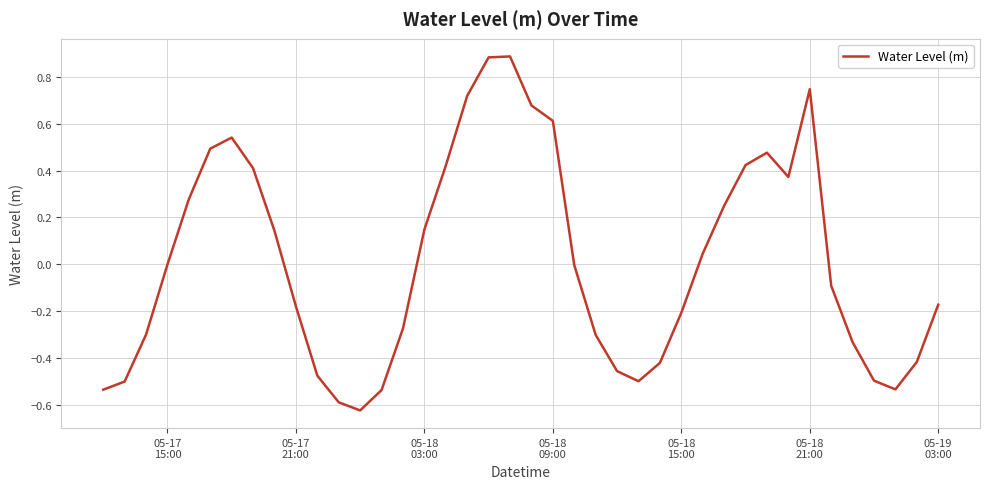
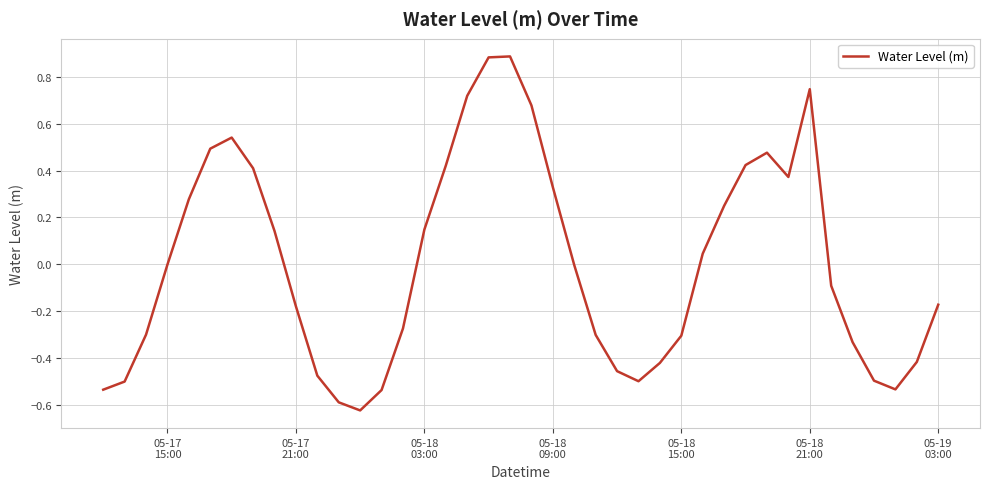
  {
    "05-17 15:00": 0.00,
    "05-17 21:00": -0.18,
    "05-18 03:00": 0.15,
-   "05-18 09:00": 0.61,
-   "05-18 15:00": -0.21,
+   "05-18 09:00": 0.33,
+   "05-18 15:00": -0.30,
    "05-18 21:00": 0.75,
    "05-19 03:00": -0.17
  }
